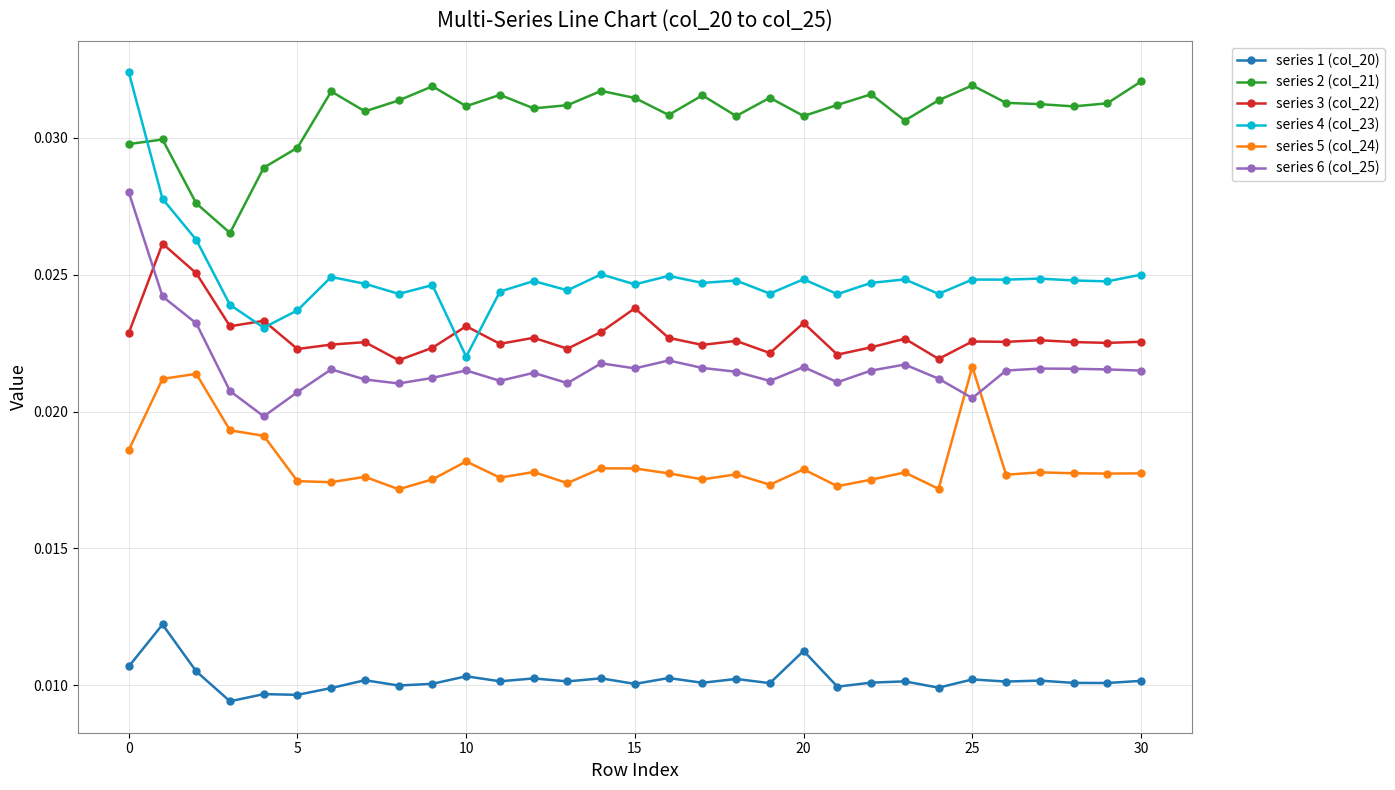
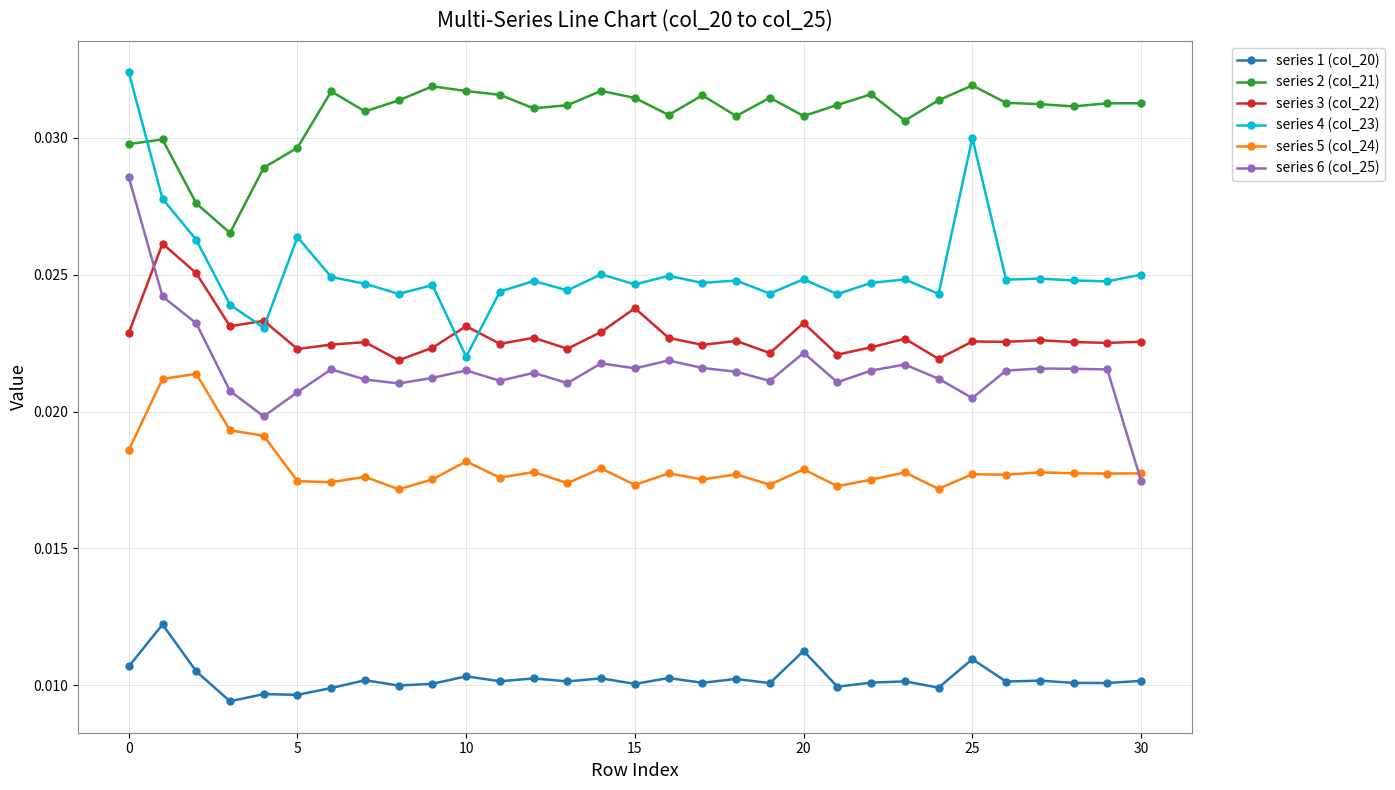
  {
    "series 1 (col_20)": {
      "0": 0.0107,
      "5": 0.0097,
      "10": 0.0103,
      "15": 0.0101,
      "20": 0.0113,
-     "25": 0.0102,
+     "25": 0.0110,
      "30": 0.0102
    },
    "series 2 (col_21)": {
      "0": 0.0298,
      "5": 0.0296,
-     "10": 0.0312,
+     "10": 0.0317,
      "15": 0.0315,
      "20": 0.0308,
      "25": 0.0319,
-     "30": 0.0321
+     "30": 0.0313
    },
    "series 3 (col_22)": {
      "0": 0.0229,
      "5": 0.0223,
      "10": 0.0231,
      "15": 0.0238,
      "20": 0.0232,
      "25": 0.0226,
      "30": 0.0226
    },
    "series 4 (col_23)": {
      "0": 0.0324,
-     "5": 0.0237,
+     "5": 0.0264,
      "10": 0.0220,
      "15": 0.0247,
      "20": 0.0248,
-     "25": 0.0248,
+     "25": 0.0300,
      "30": 0.0250
    },
    "series 5 (col_24)": {
      "0": 0.0186,
      "5": 0.0175,
      "10": 0.0182,
-     "15": 0.0179,
+     "15": 0.0173,
      "20": 0.0179,
-     "25": 0.0216,
+     "25": 0.0177,
      "30": 0.0177
    },
    "series 6 (col_25)": {
-     "0": 0.0280,
+     "0": 0.0286,
      "5": 0.0207,
      "10": 0.0215,
      "15": 0.0216,
-     "20": 0.0216,
+     "20": 0.0221,
      "25": 0.0205,
-     "30": 0.0215
+     "30": 0.0175
    }
  }
